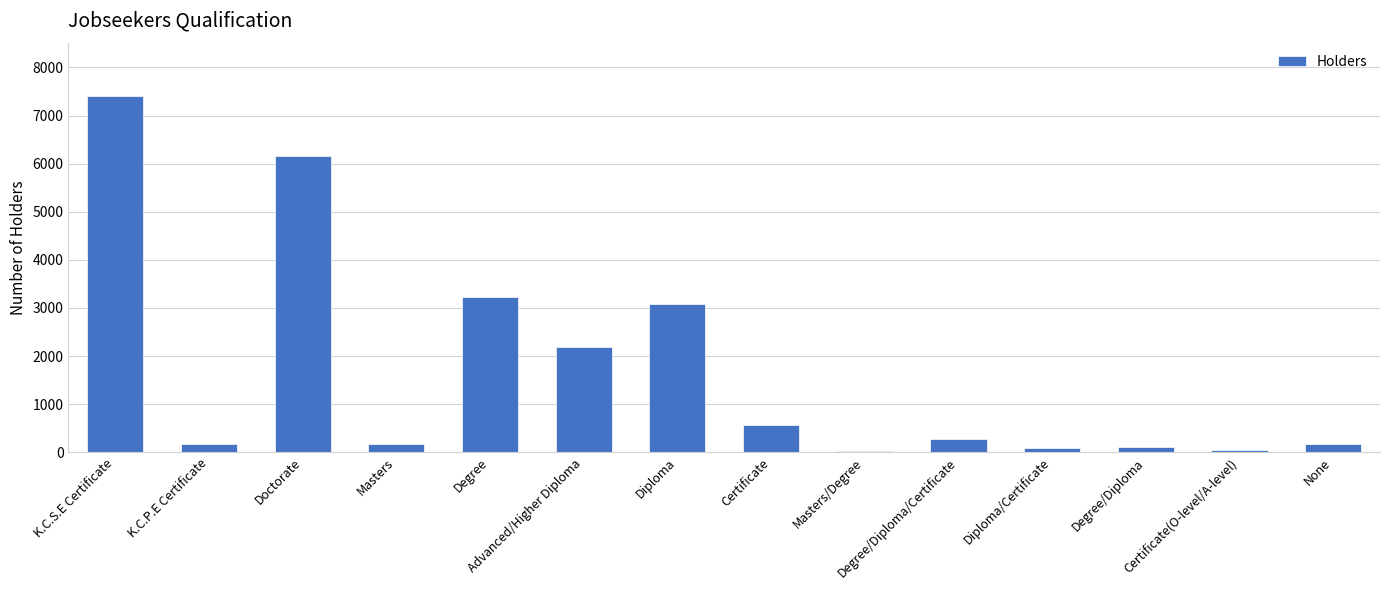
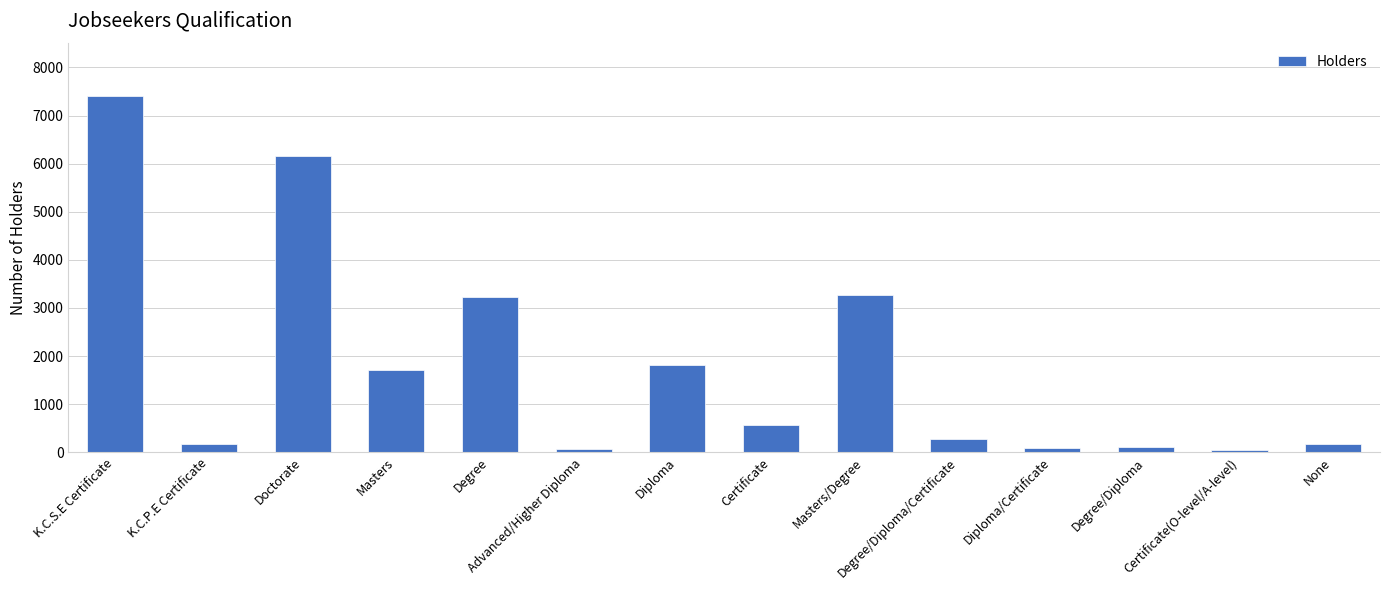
  {
    "K.C.S.E Certificate": 7400,
    "K.C.P.E Certificate": 200,
    "Doctorate": 6200,
-   "Masters": 200,
+   "Masters": 1700,
    "Degree": 3200,
-   "Advanced/Higher Diploma": 2200,
-   "Diploma": 3100,
+   "Advanced/Higher Diploma": 100,
+   "Diploma": 1800,
    "Certificate": 600,
-   "Masters/Degree": 0,
+   "Masters/Degree": 3300,
    "Degree/Diploma/Certificate": 300,
    "Diploma/Certificate": 100,
    "Degree/Diploma": 100,
    "Certificate(O-level/A-level)": 100,
    "None": 200
  }
